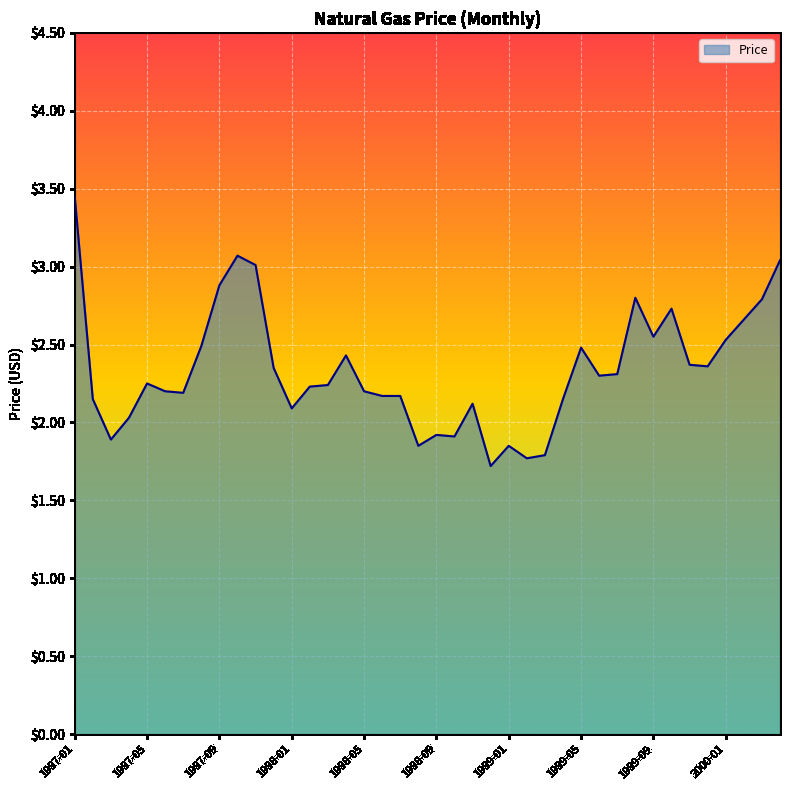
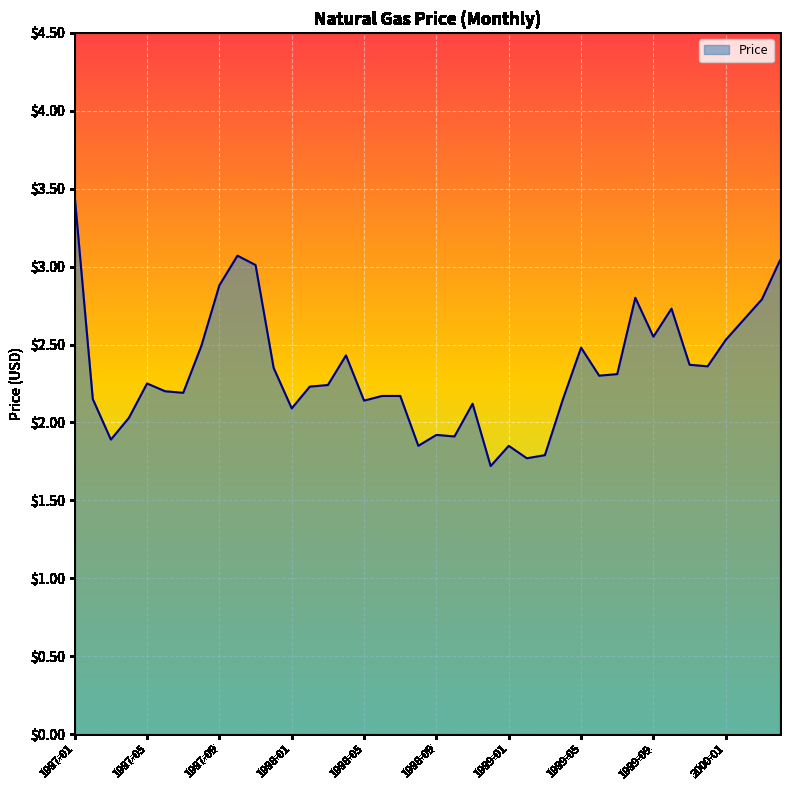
  {
    "1997-01": "$3.45",
    "1997-05": "$2.25",
    "1997-09": "$2.88",
    "1998-01": "$2.09",
-   "1998-05": "$2.20",
+   "1998-05": "$2.14",
    "1998-09": "$1.92",
    "1999-01": "$1.85",
    "1999-05": "$2.48",
    "1999-09": "$2.55",
    "2000-01": "$2.53"
  }
